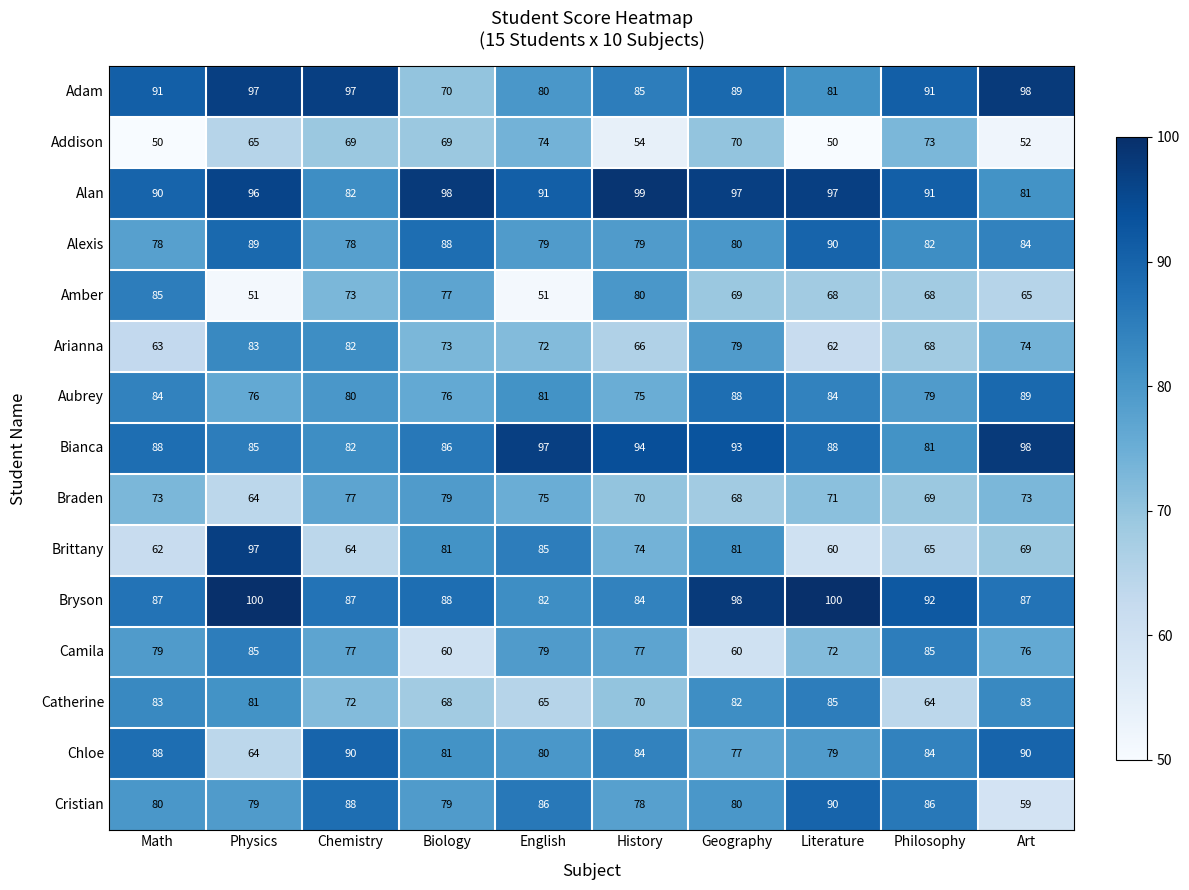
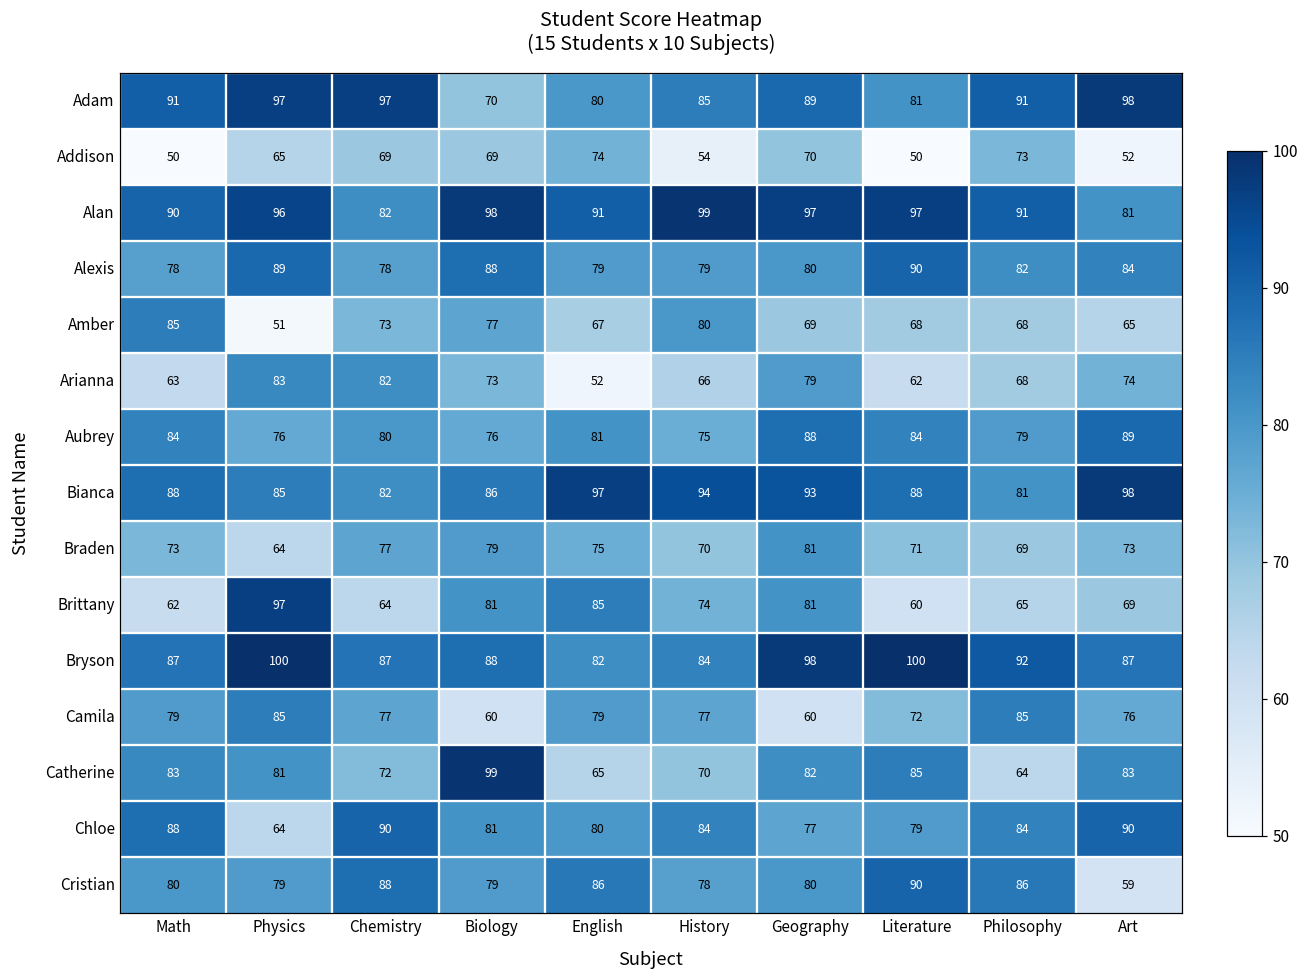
  {
    "Adam": {
      "Math": 91,
      "Physics": 97,
      "Chemistry": 97,
      "Biology": 70,
      "English": 80,
      "History": 85,
      "Geography": 89,
      "Literature": 81,
      "Philosophy": 91,
      "Art": 98
    },
    "Addison": {
      "Math": 50,
      "Physics": 65,
      "Chemistry": 69,
      "Biology": 69,
      "English": 74,
      "History": 54,
      "Geography": 70,
      "Literature": 50,
      "Philosophy": 73,
      "Art": 52
    },
    "Alan": {
      "Math": 90,
      "Physics": 96,
      "Chemistry": 82,
      "Biology": 98,
      "English": 91,
      "History": 99,
      "Geography": 97,
      "Literature": 97,
      "Philosophy": 91,
      "Art": 81
    },
    "Alexis": {
      "Math": 78,
      "Physics": 89,
      "Chemistry": 78,
      "Biology": 88,
      "English": 79,
      "History": 79,
      "Geography": 80,
      "Literature": 90,
      "Philosophy": 82,
      "Art": 84
    },
    "Amber": {
      "Math": 85,
      "Physics": 51,
      "Chemistry": 73,
      "Biology": 77,
-     "English": 51,
+     "English": 67,
      "History": 80,
      "Geography": 69,
      "Literature": 68,
      "Philosophy": 68,
      "Art": 65
    },
    "Arianna": {
      "Math": 63,
      "Physics": 83,
      "Chemistry": 82,
      "Biology": 73,
-     "English": 72,
+     "English": 52,
      "History": 66,
      "Geography": 79,
      "Literature": 62,
      "Philosophy": 68,
      "Art": 74
    },
    "Aubrey": {
      "Math": 84,
      "Physics": 76,
      "Chemistry": 80,
      "Biology": 76,
      "English": 81,
      "History": 75,
      "Geography": 88,
      "Literature": 84,
      "Philosophy": 79,
      "Art": 89
    },
    "Bianca": {
      "Math": 88,
      "Physics": 85,
      "Chemistry": 82,
      "Biology": 86,
      "English": 97,
      "History": 94,
      "Geography": 93,
      "Literature": 88,
      "Philosophy": 81,
      "Art": 98
    },
    "Braden": {
      "Math": 73,
      "Physics": 64,
      "Chemistry": 77,
      "Biology": 79,
      "English": 75,
      "History": 70,
-     "Geography": 68,
+     "Geography": 81,
      "Literature": 71,
      "Philosophy": 69,
      "Art": 73
    },
    "Brittany": {
      "Math": 62,
      "Physics": 97,
      "Chemistry": 64,
      "Biology": 81,
      "English": 85,
      "History": 74,
      "Geography": 81,
      "Literature": 60,
      "Philosophy": 65,
      "Art": 69
    },
    "Bryson": {
      "Math": 87,
      "Physics": 100,
      "Chemistry": 87,
      "Biology": 88,
      "English": 82,
      "History": 84,
      "Geography": 98,
      "Literature": 100,
      "Philosophy": 92,
      "Art": 87
    },
    "Camila": {
      "Math": 79,
      "Physics": 85,
      "Chemistry": 77,
      "Biology": 60,
      "English": 79,
      "History": 77,
      "Geography": 60,
      "Literature": 72,
      "Philosophy": 85,
      "Art": 76
    },
    "Catherine": {
      "Math": 83,
      "Physics": 81,
      "Chemistry": 72,
-     "Biology": 68,
+     "Biology": 99,
      "English": 65,
      "History": 70,
      "Geography": 82,
      "Literature": 85,
      "Philosophy": 64,
      "Art": 83
    },
    "Chloe": {
      "Math": 88,
      "Physics": 64,
      "Chemistry": 90,
      "Biology": 81,
      "English": 80,
      "History": 84,
      "Geography": 77,
      "Literature": 79,
      "Philosophy": 84,
      "Art": 90
    },
    "Cristian": {
      "Math": 80,
      "Physics": 79,
      "Chemistry": 88,
      "Biology": 79,
      "English": 86,
      "History": 78,
      "Geography": 80,
      "Literature": 90,
      "Philosophy": 86,
      "Art": 59
    }
  }
